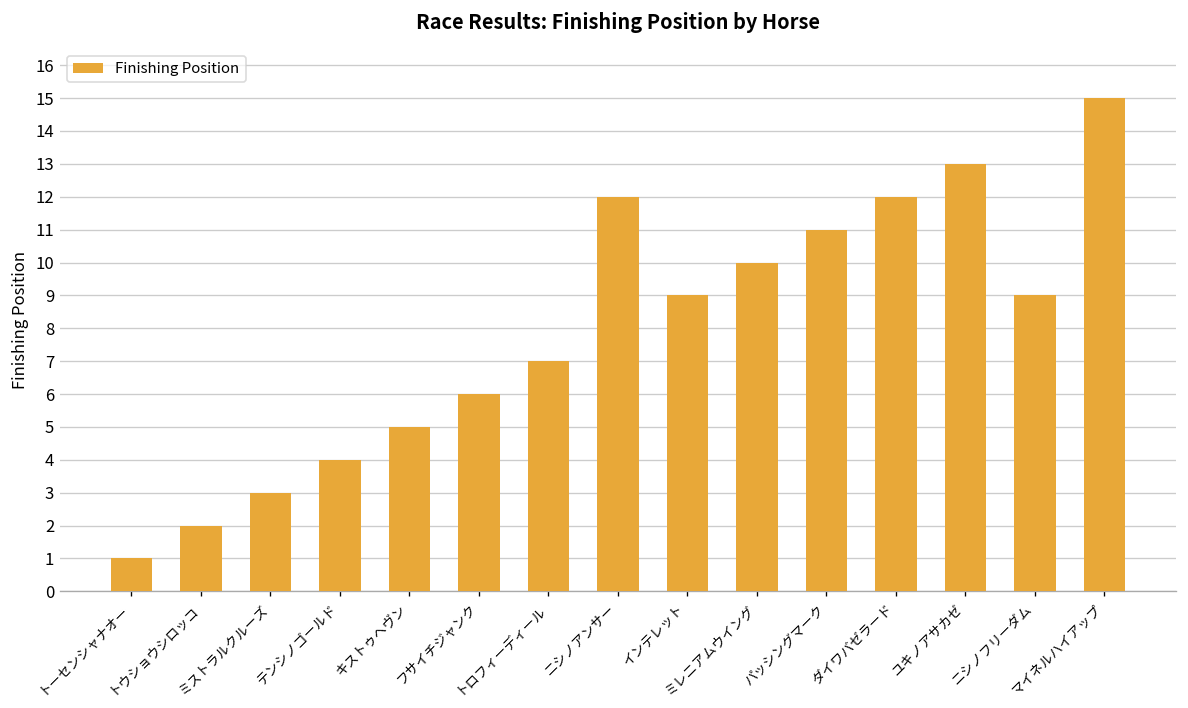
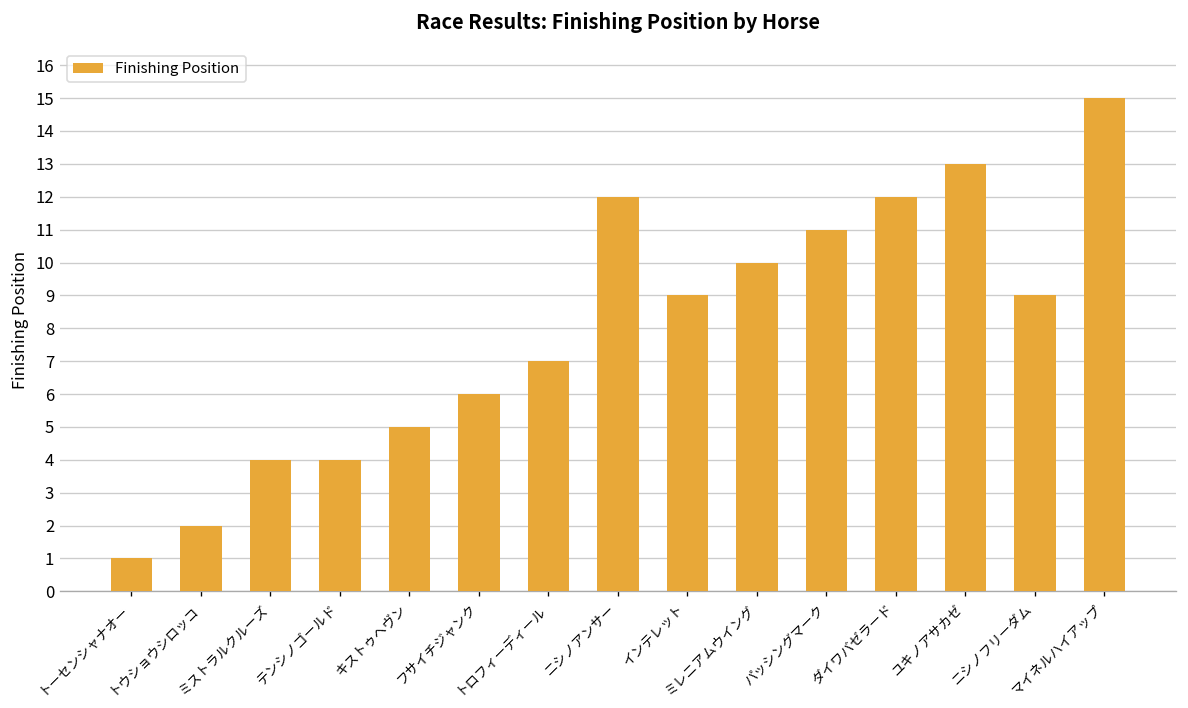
  {
    "トーセンシャナオー": 1,
    "トウショウシロッコ": 2,
-   "ミストラルクルーズ": 3,
+   "ミストラルクルーズ": 4,
    "テンシノゴールド": 4,
    "キストゥヘヴン": 5,
    "フサイチジャンク": 6,
    "トロフィーディール": 7,
    "ニシノアンサー": 12,
    "インテレット": 9,
    "ミレニアムウイング": 10,
    "パッシングマーク": 11,
    "ダイワバゼラード": 12,
    "ユキノアサカゼ": 13,
    "ニシノフリーダム": 9,
    "マイネルハイアップ": 15
  }
